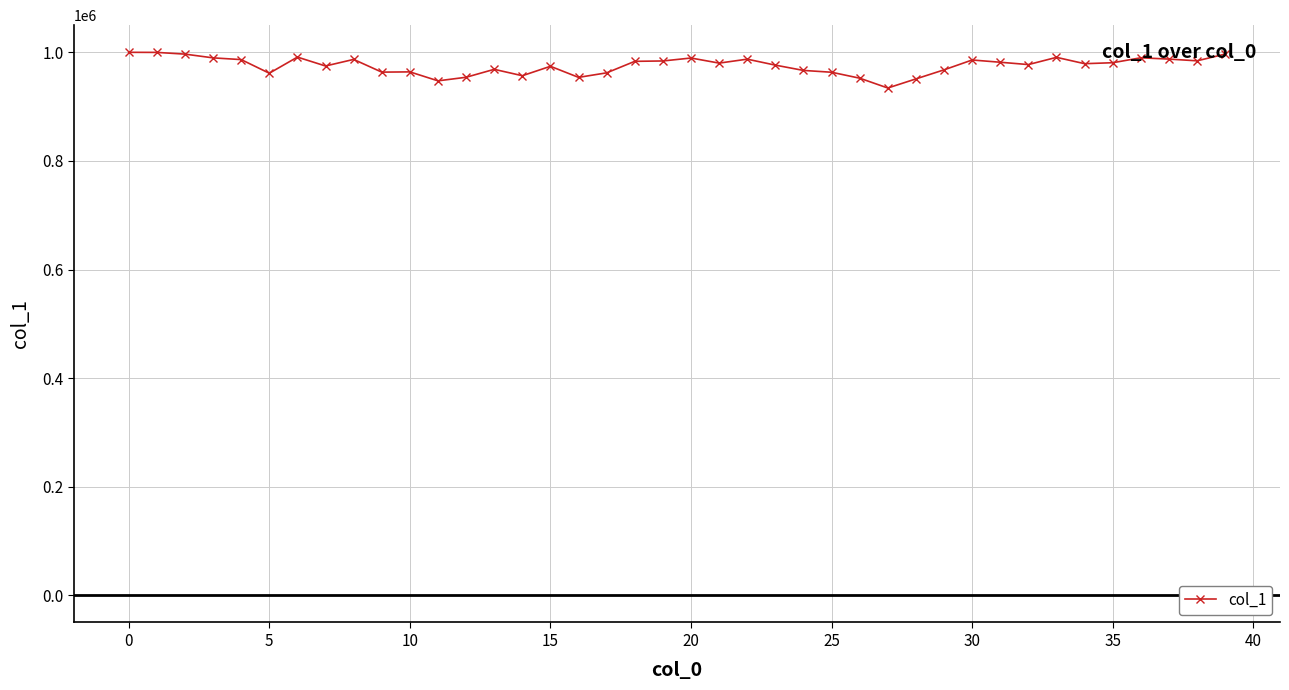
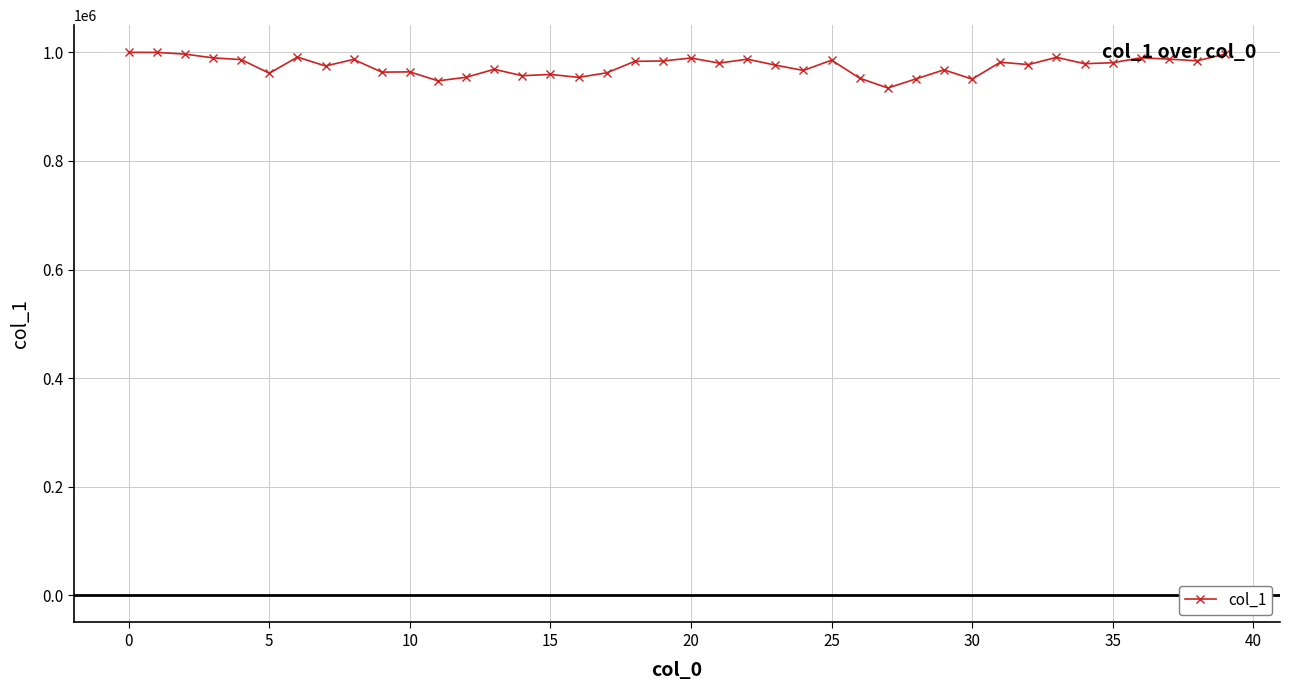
  {
    "0": 1000000,
    "5": 960000,
    "10": 960000,
-   "15": 970000,
+   "15": 960000,
    "20": 990000,
-   "25": 960000,
-   "30": 990000,
+   "25": 990000,
+   "30": 950000,
    "35": 980000
  }
